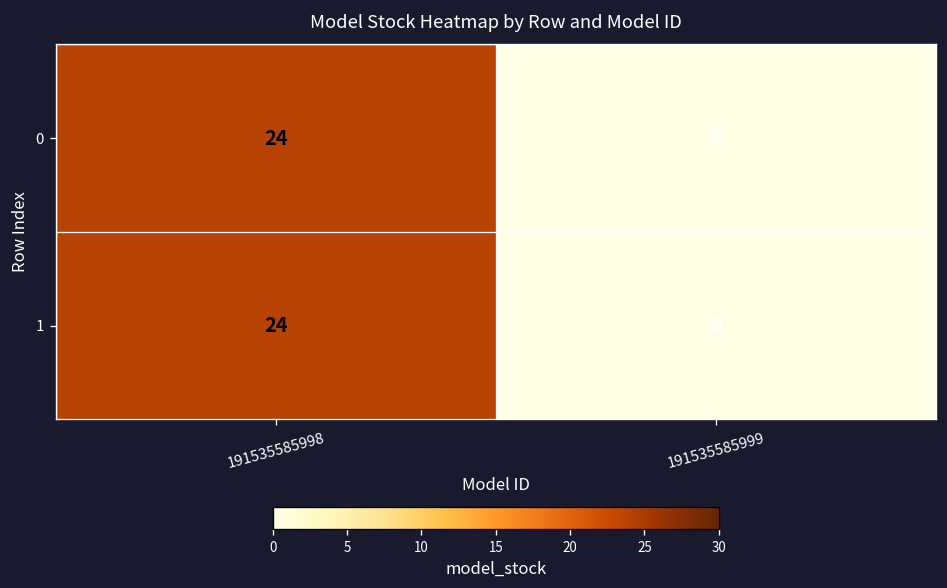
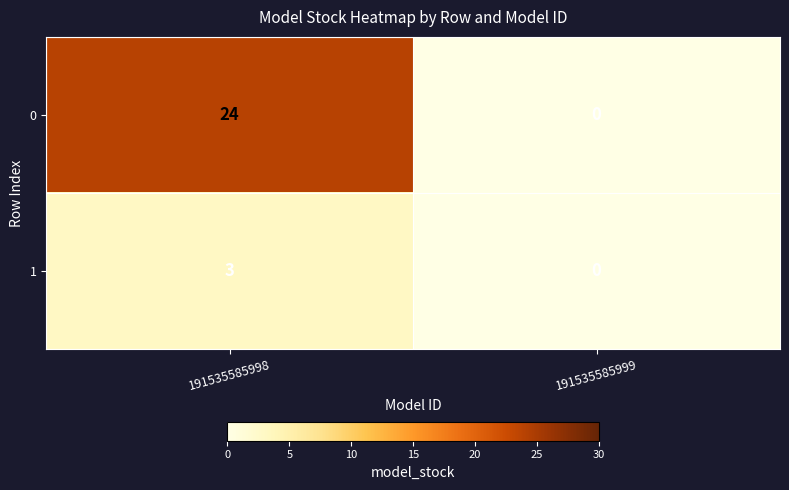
  {
    "0": {
      "191535585998": 24
    },
    "1": {
-     "191535585998": 24
+     "191535585998": 3
    }
  }
